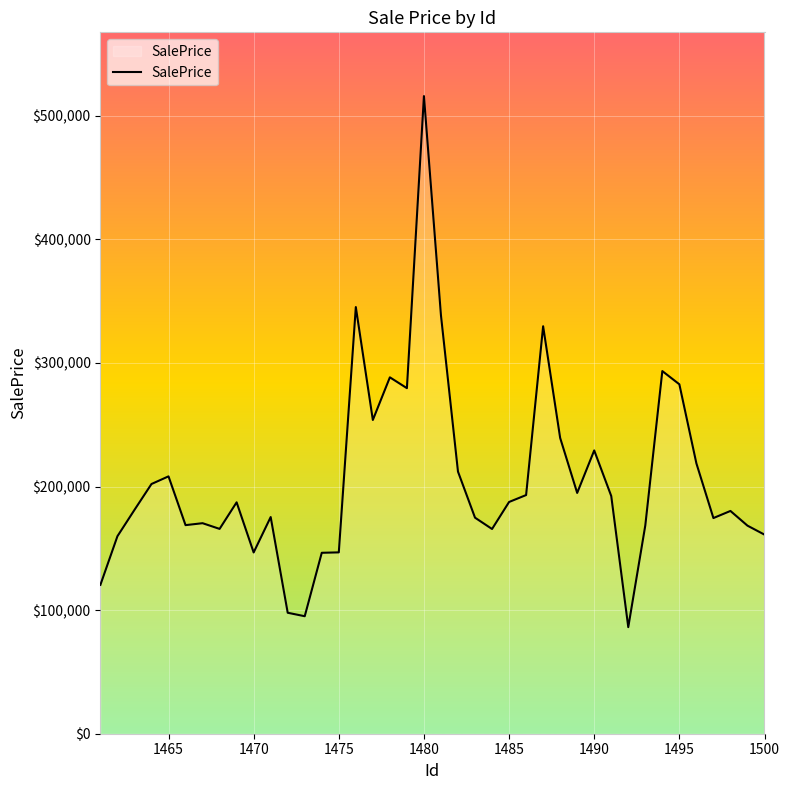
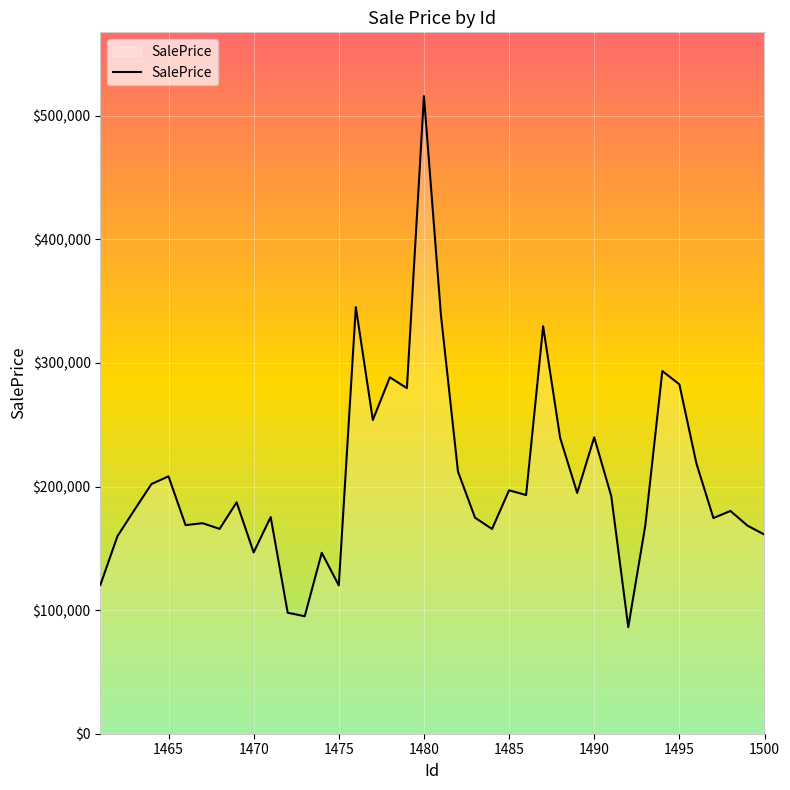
  {
    "1465": "$208,000",
    "1470": "$147,000",
-   "1475": "$147,000",
+   "1475": "$120,000",
    "1480": "$516,000",
-   "1485": "$187,000",
-   "1490": "$229,000",
+   "1485": "$197,000",
+   "1490": "$240,000",
    "1495": "$283,000",
    "1500": "$161,000"
  }
